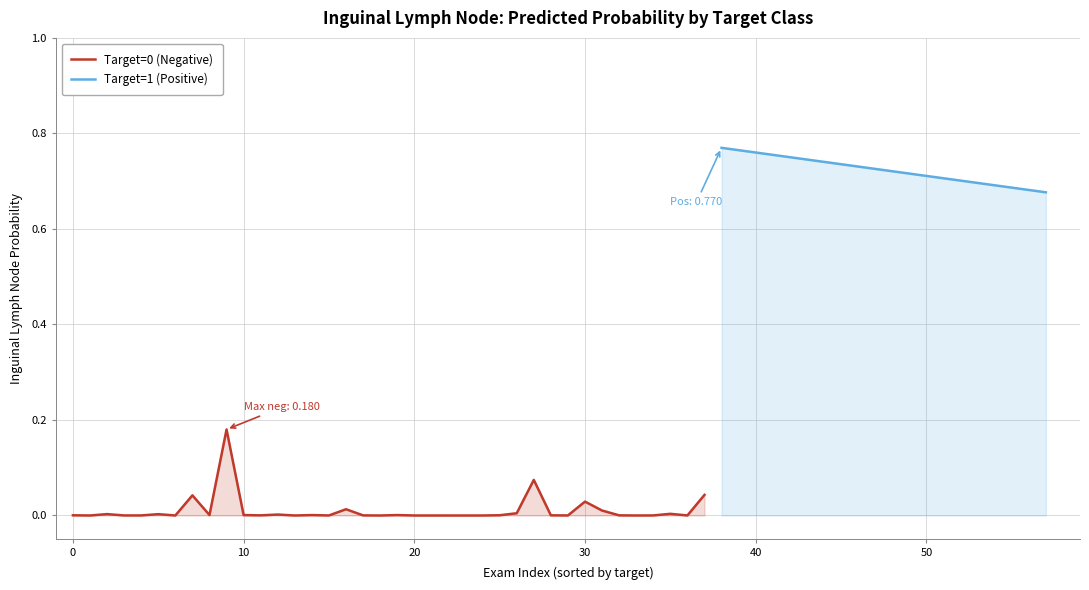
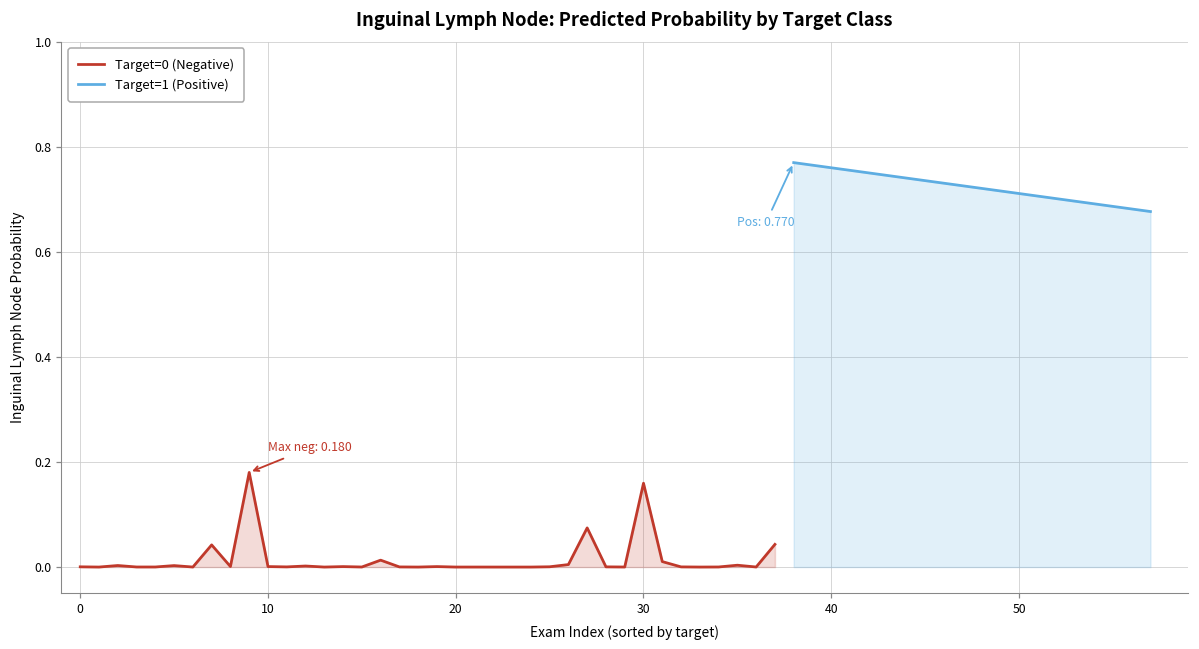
  {
    "Target=0 (Negative)": {
      "0": 0.00,
      "10": 0.00,
      "20": 0.00,
-     "30": 0.03
+     "30": 0.16
    }
  }
